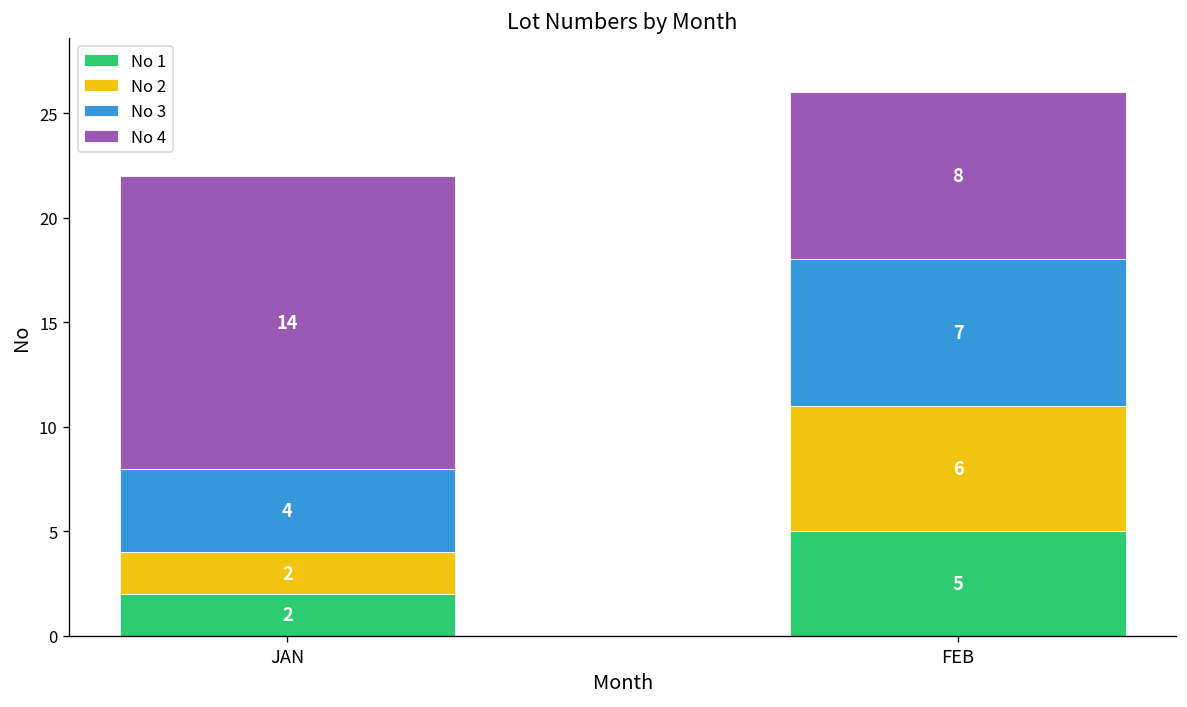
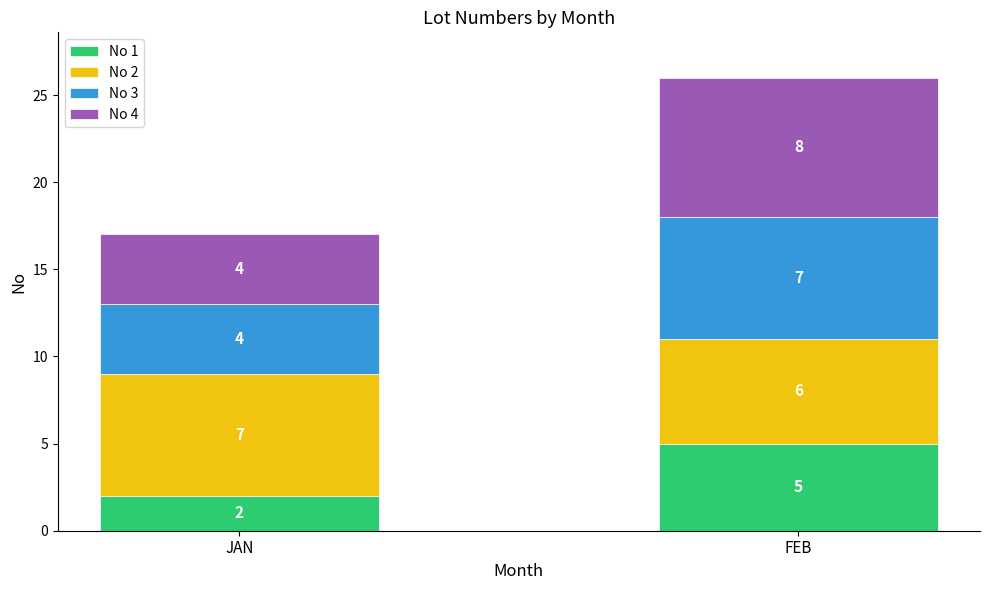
  {
    "No 1": {
      "JAN": 2,
      "FEB": 5
    },
    "No 2": {
-     "JAN": 2,
+     "JAN": 7,
      "FEB": 6
    },
    "No 3": {
      "JAN": 4,
      "FEB": 7
    },
    "No 4": {
-     "JAN": 14,
+     "JAN": 4,
      "FEB": 8
    }
  }
